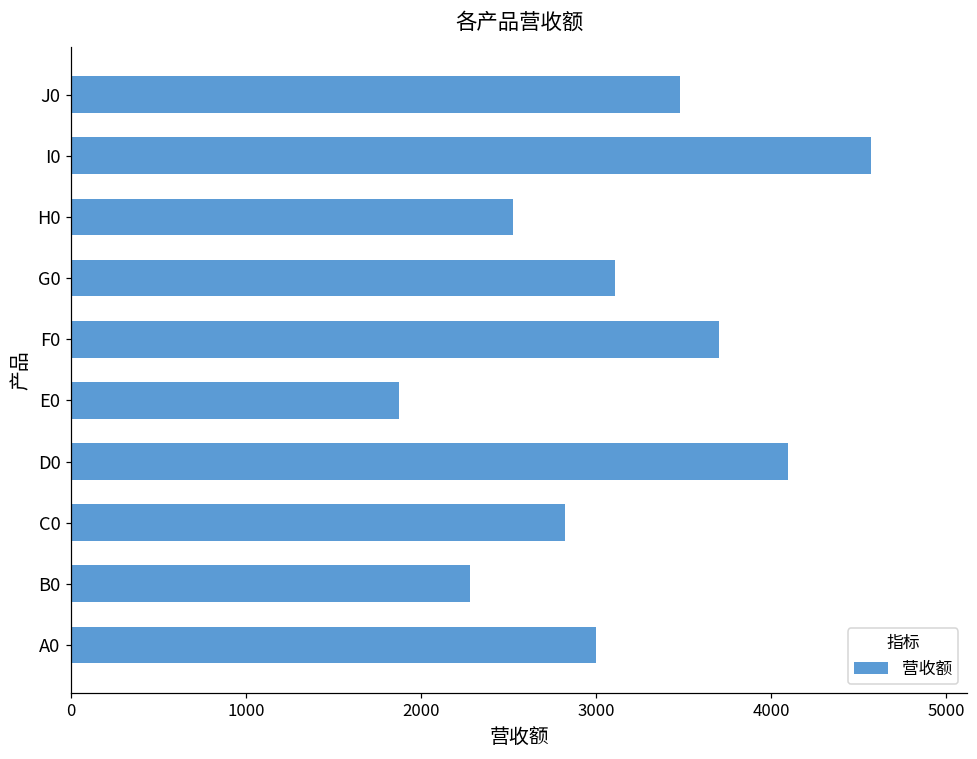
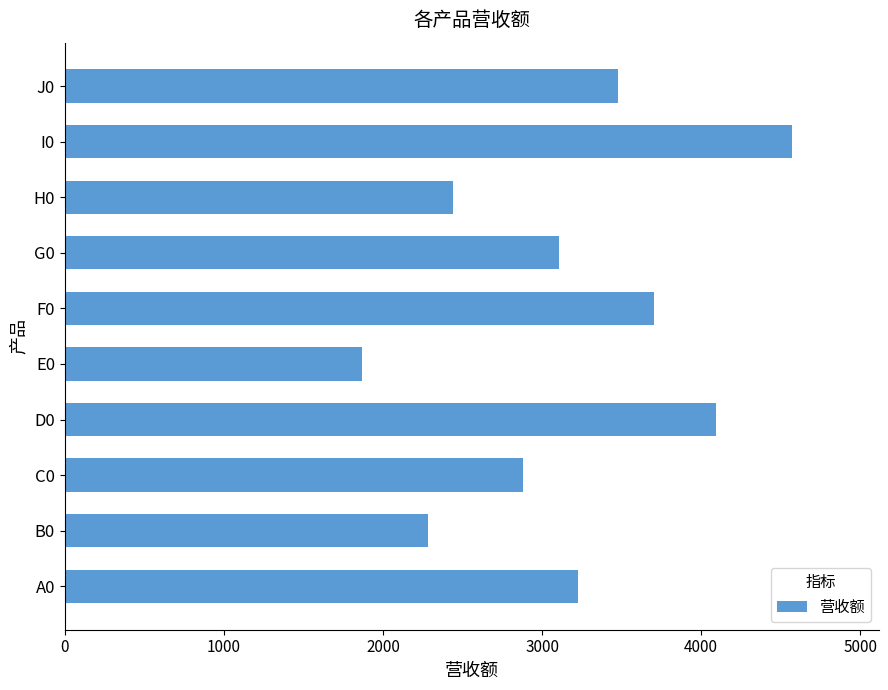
  {
    "J0": 3480,
    "I0": 4570,
-   "H0": 2530,
+   "H0": 2440,
    "G0": 3110,
    "F0": 3700,
    "E0": 1870,
    "D0": 4090,
-   "C0": 2820,
+   "C0": 2880,
    "B0": 2280,
-   "A0": 3000
+   "A0": 3230
  }
